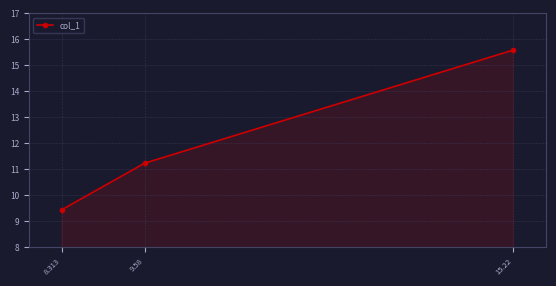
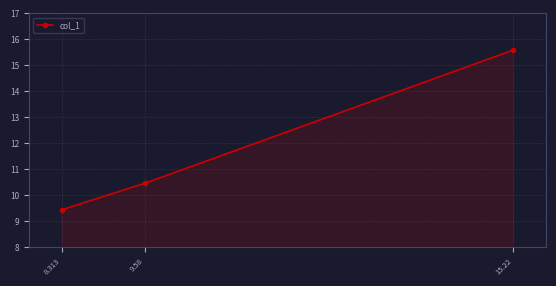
  {
    "8.313": 9.4,
-   "9.58": 11.2,
+   "9.58": 10.5,
    "15.22": 15.6
  }
